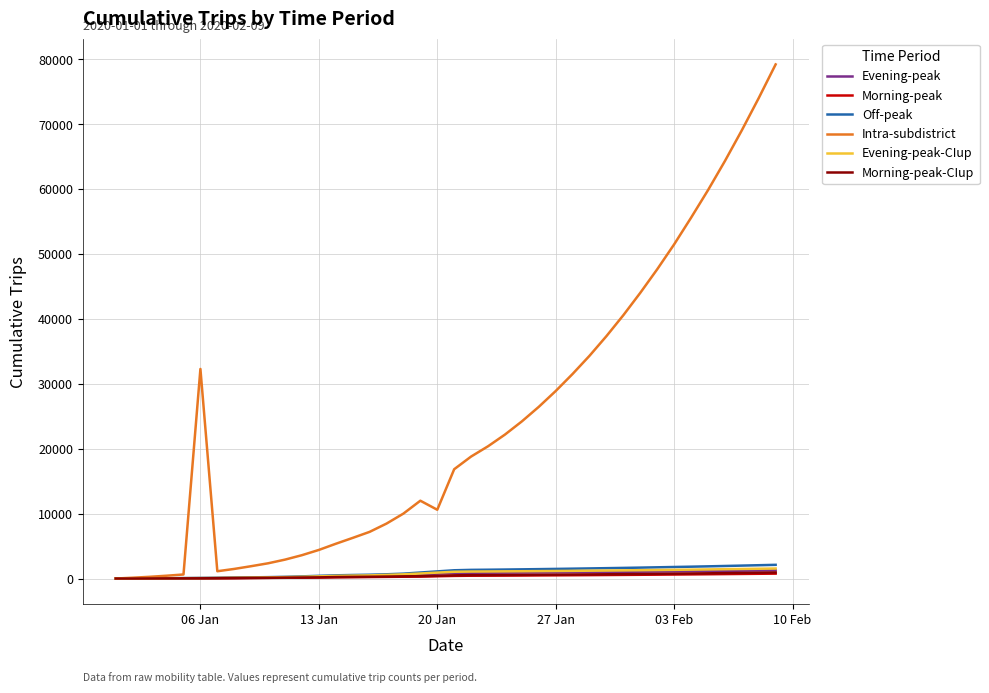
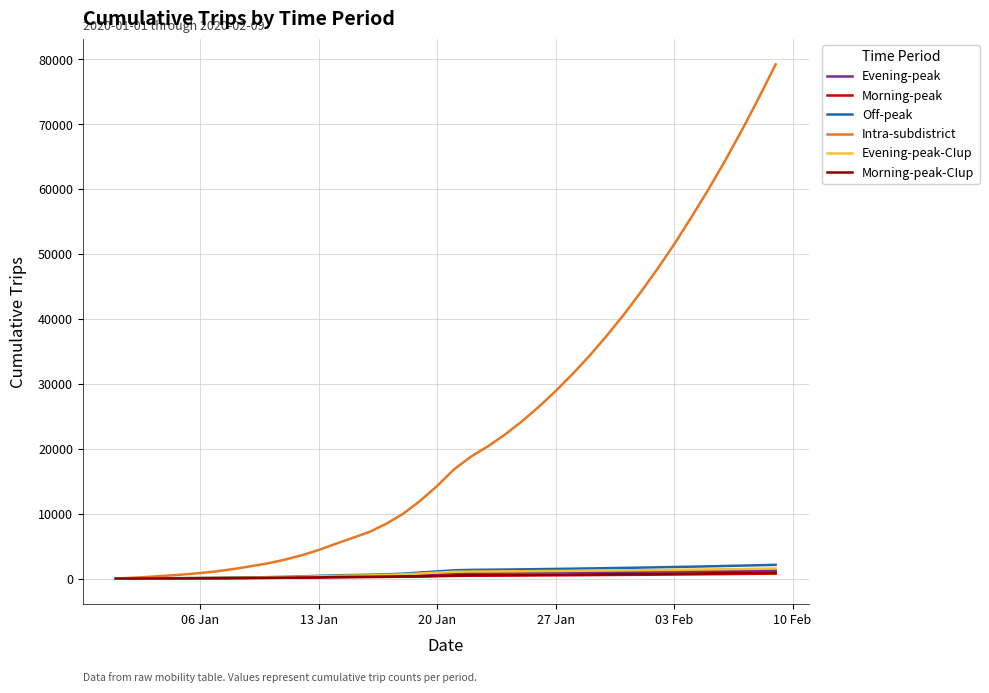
  {
    "Off-peak": {
      "03 Feb": 2000
    },
    "Intra-subdistrict": {
-     "06 Jan": 32000,
+     "06 Jan": 1000,
      "13 Jan": 4000,
-     "20 Jan": 11000,
+     "20 Jan": 14000,
      "27 Jan": 29000,
      "03 Feb": 51000
    }
  }
